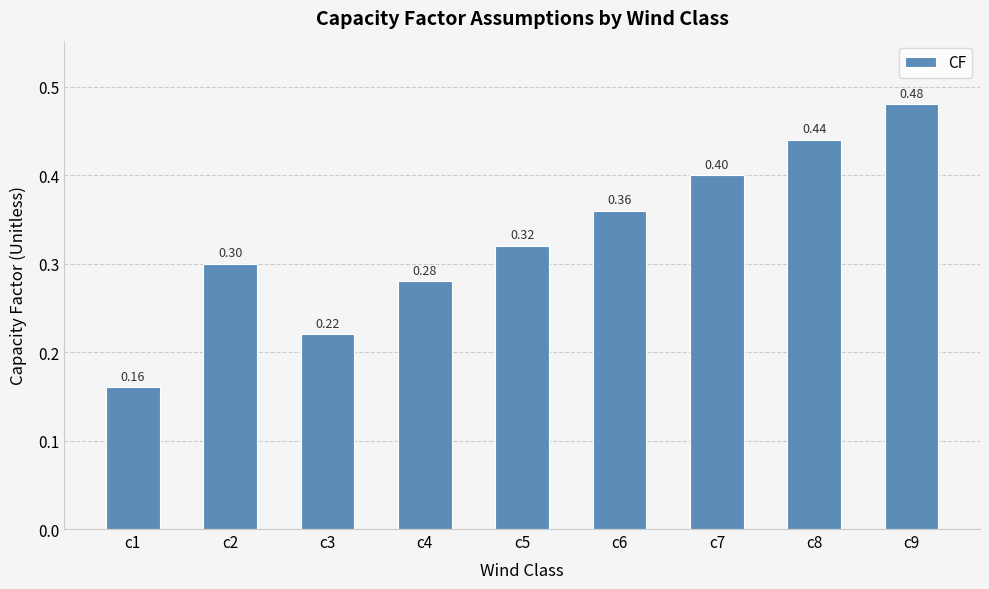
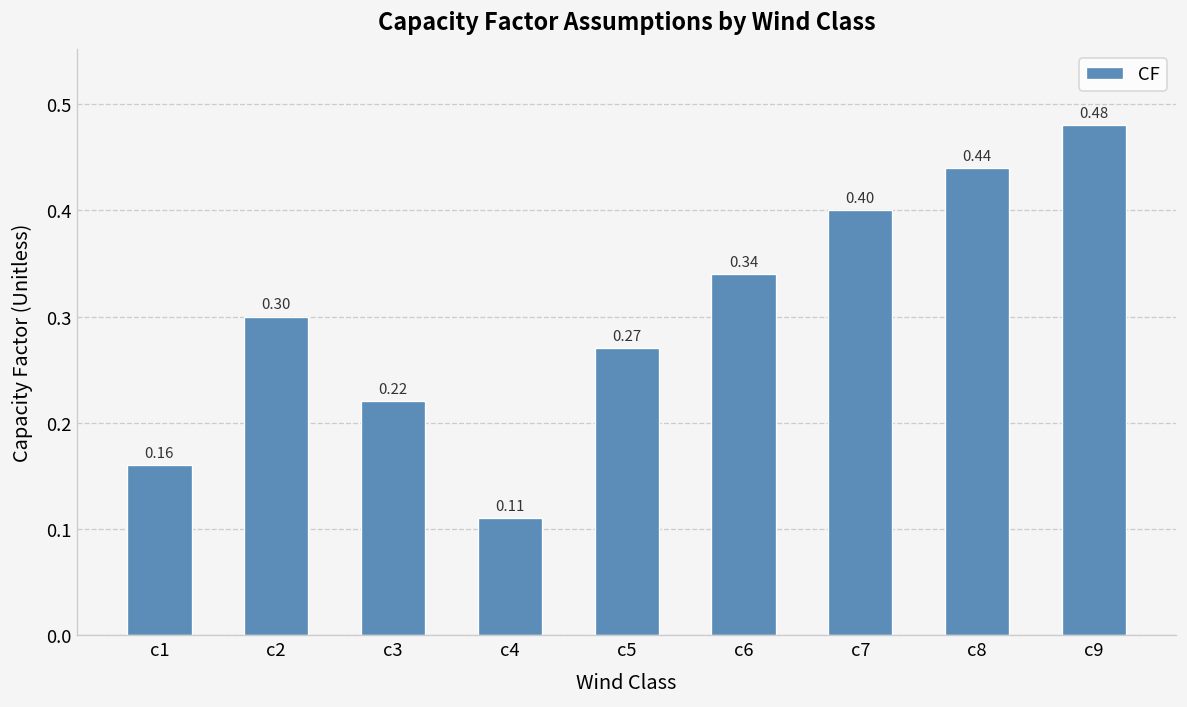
  {
    "c1": 0.16,
    "c2": 0.30,
    "c3": 0.22,
-   "c4": 0.28,
-   "c5": 0.32,
-   "c6": 0.36,
+   "c4": 0.11,
+   "c5": 0.27,
+   "c6": 0.34,
    "c7": 0.40,
    "c8": 0.44,
    "c9": 0.48
  }
